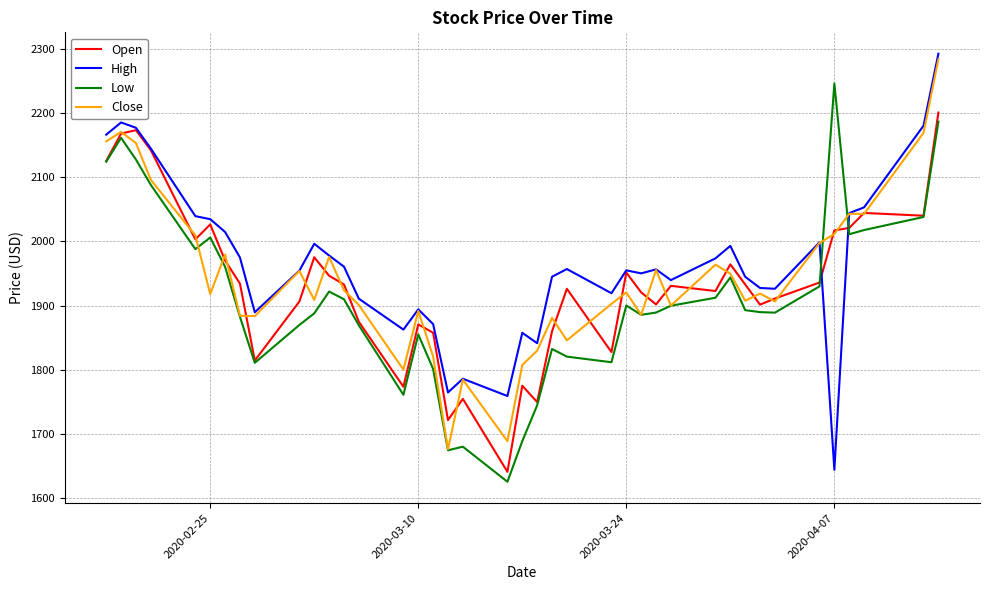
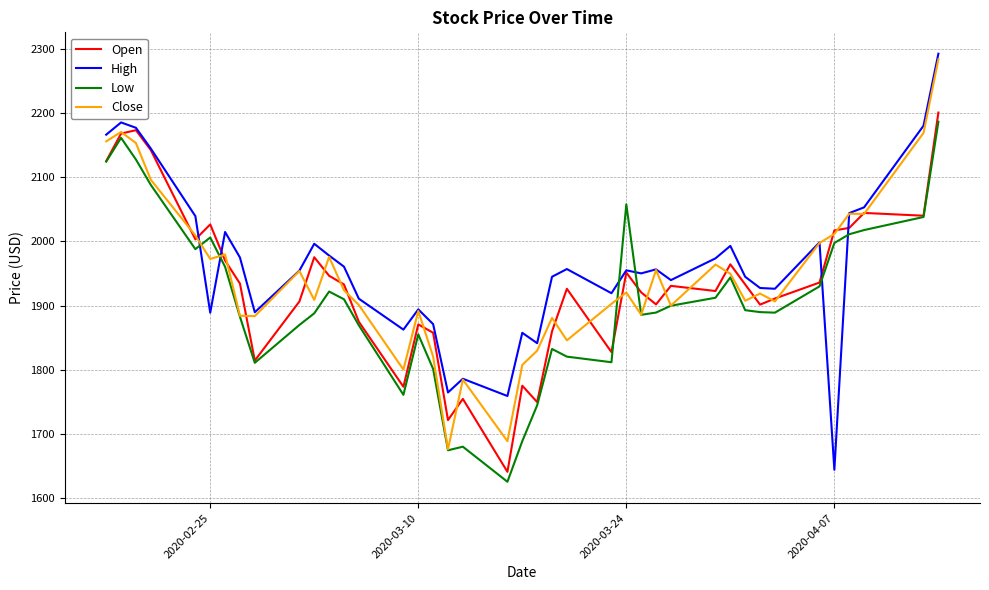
  {
    "Open": {
      "2020-02-25": 2030,
      "2020-03-10": 1870,
      "2020-04-07": 2020
    },
    "High": {
-     "2020-02-25": 2030,
+     "2020-02-25": 1890,
      "2020-04-07": 1640
    },
    "Low": {
      "2020-02-25": 2010,
      "2020-03-10": 1860,
-     "2020-03-24": 1900,
-     "2020-04-07": 2250
+     "2020-03-24": 2060,
+     "2020-04-07": 2000
    },
    "Close": {
-     "2020-02-25": 1920,
+     "2020-02-25": 1970,
      "2020-03-24": 1920,
      "2020-04-07": 2010
    }
  }
